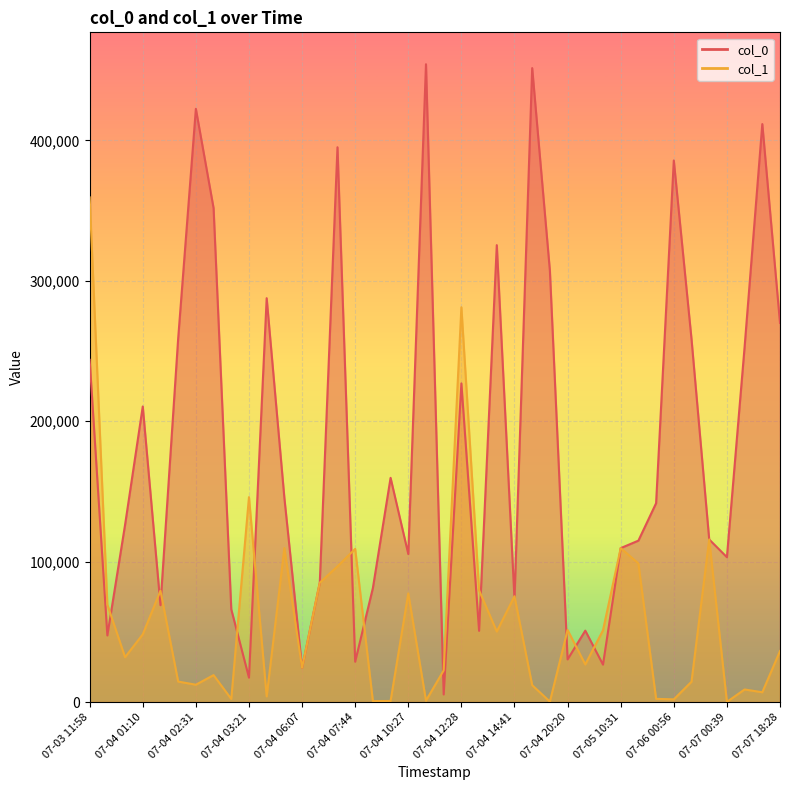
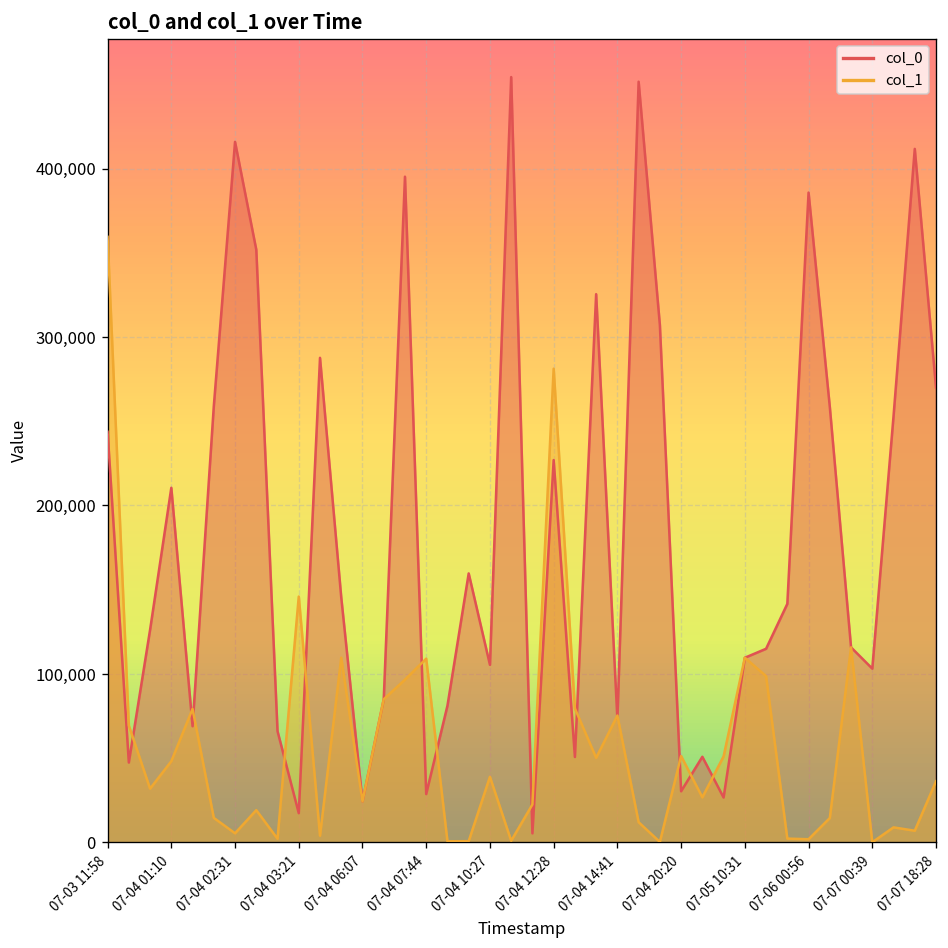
  {
    "col_0": {
      "07-03 11:58": "244,000",
      "07-04 01:10": "211,000",
-     "07-04 02:31": "423,000",
+     "07-04 02:31": "416,000",
      "07-04 03:21": "17,000",
      "07-04 07:44": "29,000",
      "07-04 10:27": "105,000",
      "07-04 12:28": "227,000",
      "07-04 14:41": "73,000",
      "07-04 20:20": "30,000",
      "07-06 00:56": "386,000",
      "07-07 00:39": "103,000",
      "07-07 18:28": "270,000"
    },
    "col_1": {
      "07-03 11:58": "359,000",
      "07-04 01:10": "48,000",
-     "07-04 02:31": "12,000",
+     "07-04 02:31": "5,000",
      "07-04 03:21": "146,000",
      "07-04 07:44": "109,000",
-     "07-04 10:27": "77,000",
+     "07-04 10:27": "39,000",
      "07-04 12:28": "281,000",
      "07-04 14:41": "75,000",
      "07-04 20:20": "51,000",
      "07-06 00:56": "2,000",
      "07-07 00:39": "0",
      "07-07 18:28": "36,000"
    }
  }
